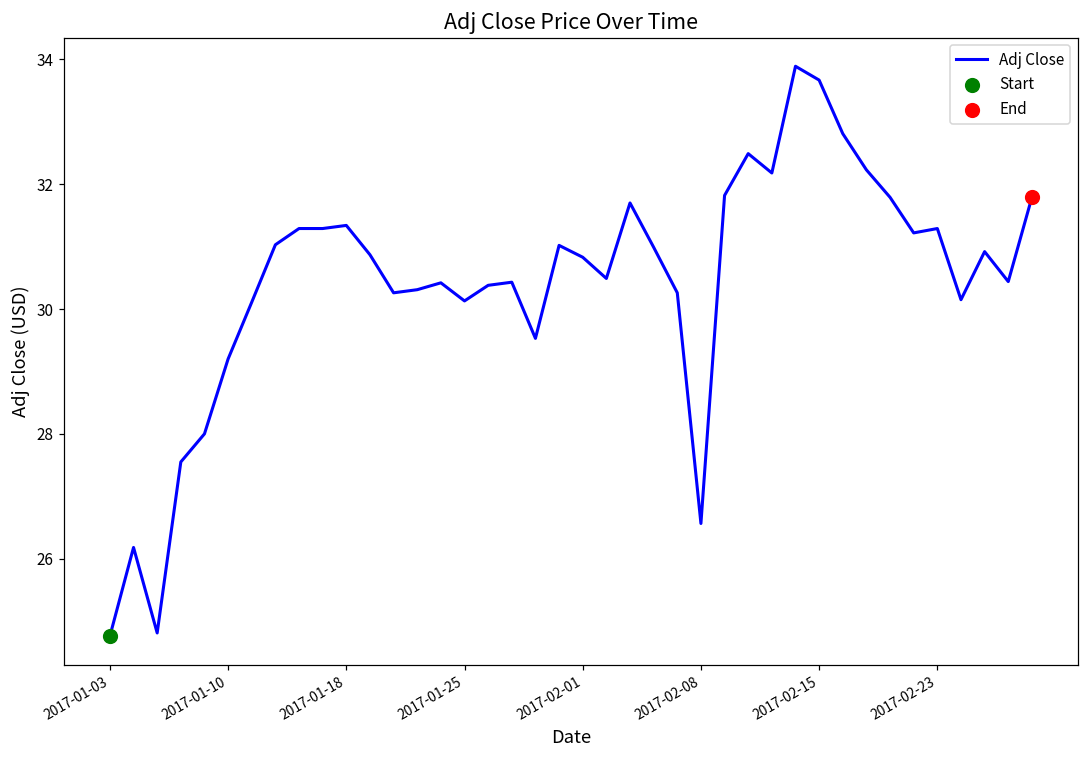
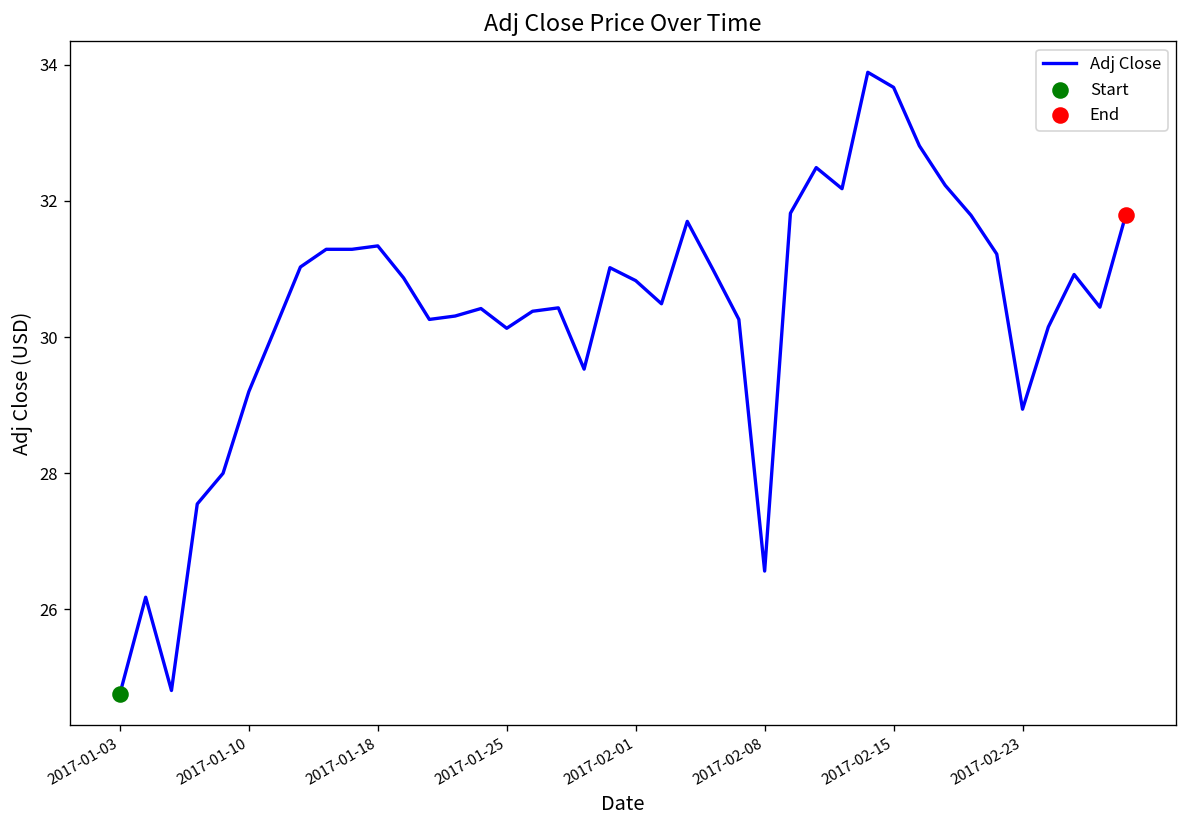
  {
    "Adj Close": {
      "2017-01-10": 29.2,
      "2017-01-18": 31.3,
      "2017-01-25": 30.1,
      "2017-02-01": 30.8,
      "2017-02-08": 26.6,
      "2017-02-15": 33.7,
-     "2017-02-23": 31.3
+     "2017-02-23": 28.9
    }
  }
